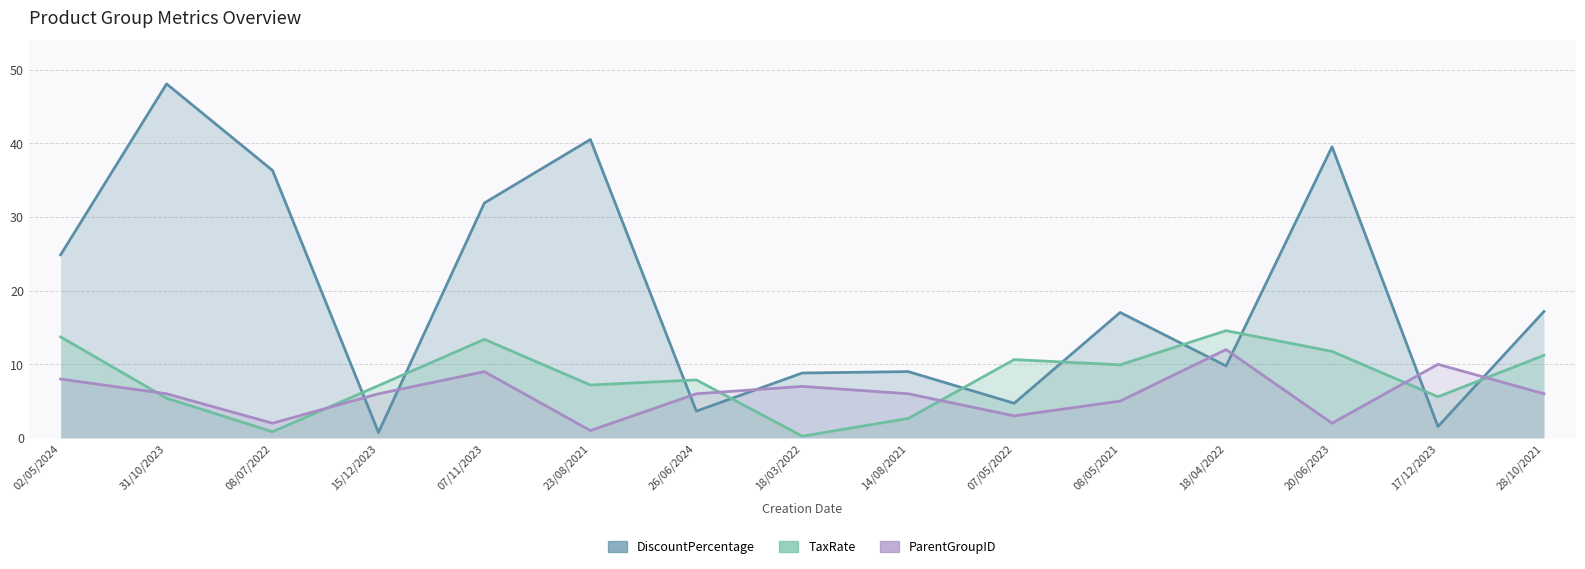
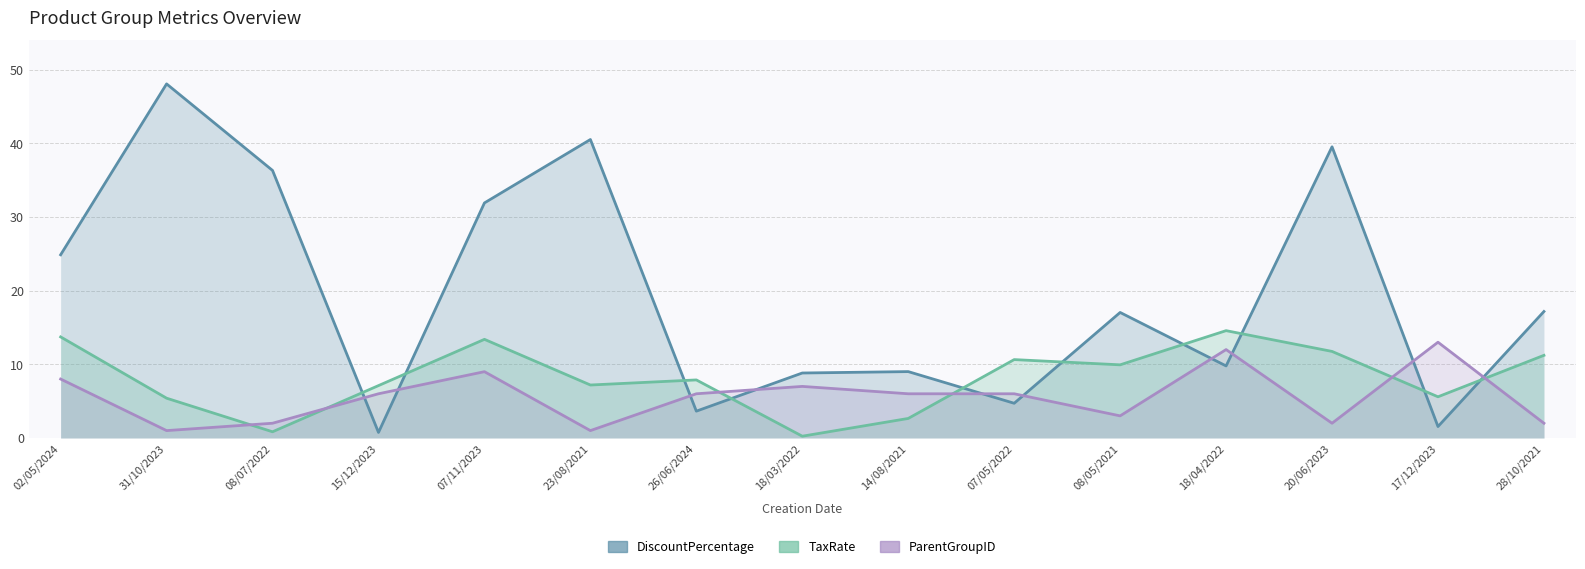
  {
    "ParentGroupID": {
      "02/05/2024": 8,
-     "31/10/2023": 6,
+     "31/10/2023": 1,
      "08/07/2022": 2,
      "15/12/2023": 6,
      "07/11/2023": 9,
      "23/08/2021": 1,
      "26/06/2024": 6,
      "18/03/2022": 7,
      "14/08/2021": 6,
-     "07/05/2022": 3,
-     "08/05/2021": 5,
+     "07/05/2022": 6,
+     "08/05/2021": 3,
      "18/04/2022": 12,
      "20/06/2023": 2,
-     "17/12/2023": 10,
-     "28/10/2021": 6
+     "17/12/2023": 13,
+     "28/10/2021": 2
    }
  }
